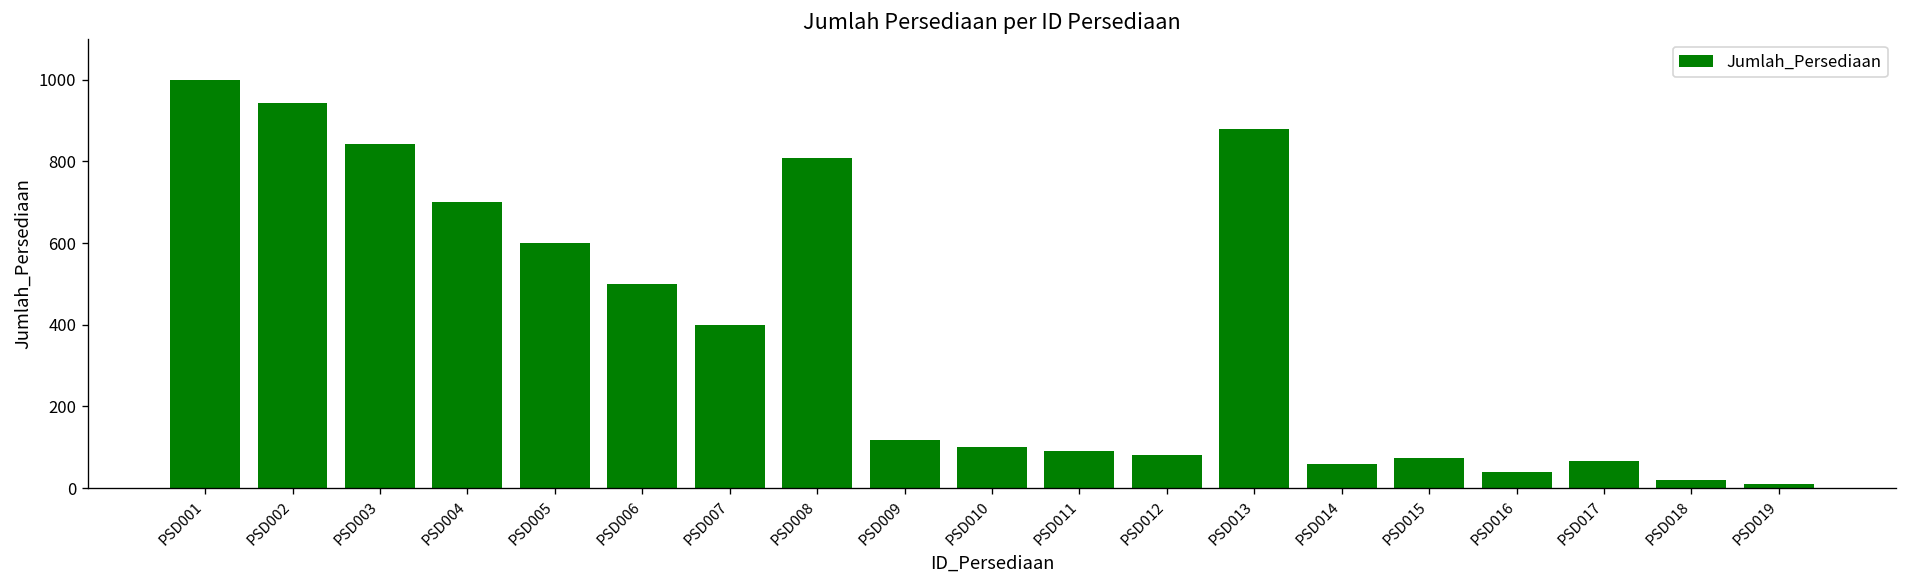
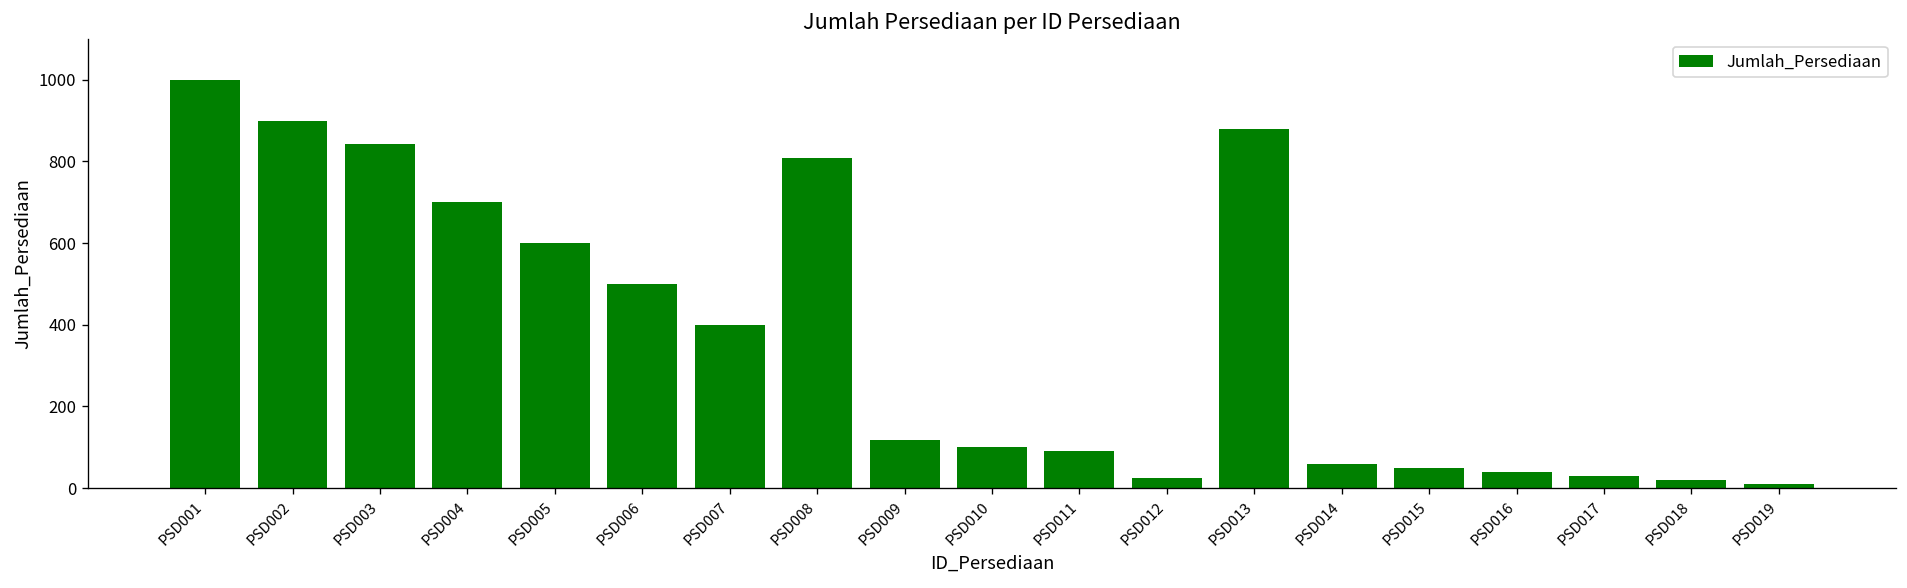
  {
    "PSD001": 1000,
-   "PSD002": 940,
+   "PSD002": 900,
    "PSD003": 840,
    "PSD004": 700,
    "PSD005": 600,
    "PSD006": 500,
    "PSD007": 400,
    "PSD008": 810,
    "PSD009": 120,
    "PSD010": 100,
    "PSD011": 90,
-   "PSD012": 80,
+   "PSD012": 20,
    "PSD013": 880,
    "PSD014": 60,
-   "PSD015": 80,
+   "PSD015": 50,
    "PSD016": 40,
-   "PSD017": 70,
+   "PSD017": 30,
    "PSD018": 20,
    "PSD019": 10
  }
